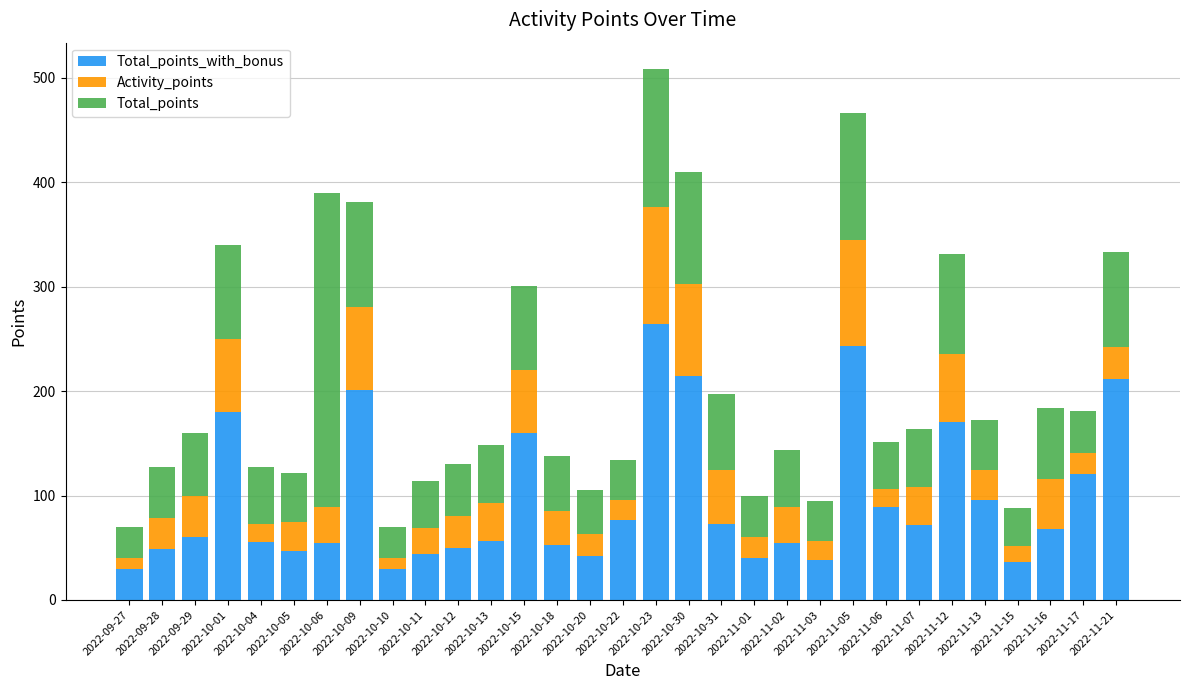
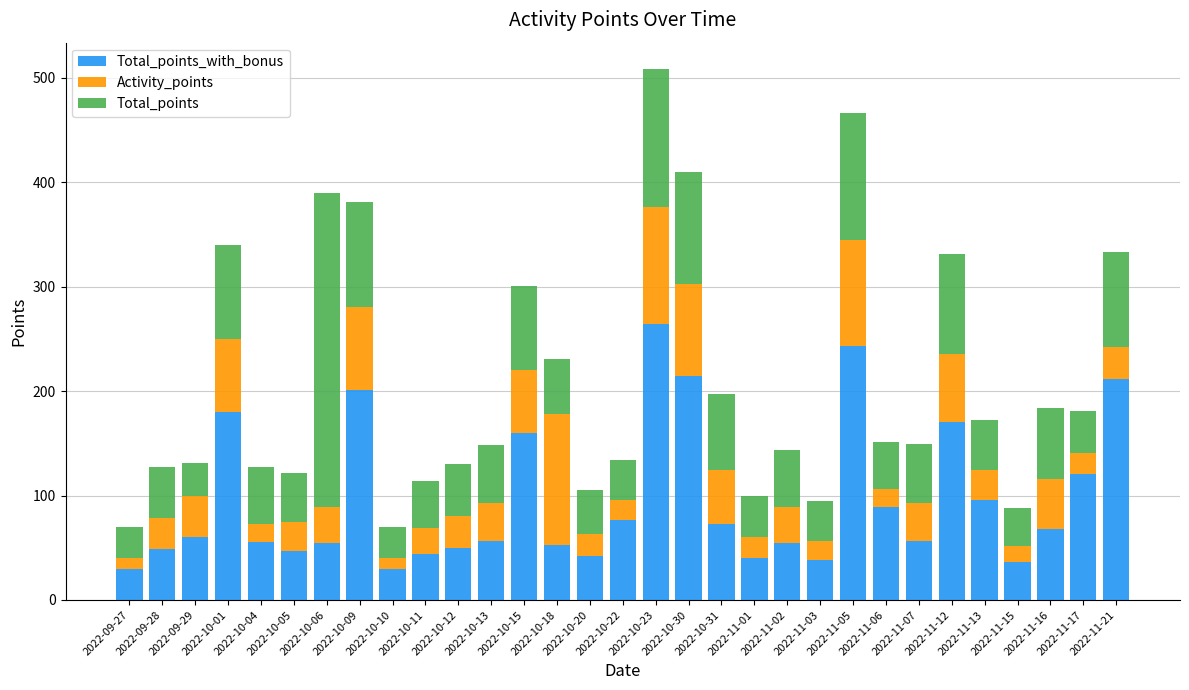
  {
    "Total_points_with_bonus": {
      "2022-09-27": 30,
      "2022-09-28": 49,
      "2022-09-29": 60,
      "2022-10-01": 180,
      "2022-10-04": 55,
      "2022-10-05": 47,
      "2022-10-06": 54,
      "2022-10-09": 201,
      "2022-10-10": 30,
      "2022-10-11": 45,
      "2022-10-12": 50,
      "2022-10-13": 56,
      "2022-10-15": 160,
      "2022-10-18": 53,
      "2022-10-20": 42,
      "2022-10-22": 77,
      "2022-10-23": 264,
      "2022-10-30": 215,
      "2022-10-31": 72,
      "2022-11-01": 40,
      "2022-11-02": 54,
      "2022-11-03": 38,
      "2022-11-05": 243,
      "2022-11-06": 89,
-     "2022-11-07": 72,
+     "2022-11-07": 56,
      "2022-11-12": 170,
      "2022-11-13": 96,
      "2022-11-15": 36,
      "2022-11-16": 68,
      "2022-11-17": 120,
      "2022-11-21": 212
    },
    "Activity_points": {
      "2022-09-27": 10,
      "2022-09-28": 29,
      "2022-09-29": 40,
      "2022-10-01": 70,
      "2022-10-04": 17,
      "2022-10-05": 27,
      "2022-10-06": 34,
      "2022-10-09": 80,
      "2022-10-10": 10,
      "2022-10-11": 25,
      "2022-10-12": 30,
      "2022-10-13": 36,
      "2022-10-15": 60,
-     "2022-10-18": 33,
+     "2022-10-18": 126,
      "2022-10-20": 22,
      "2022-10-22": 19,
      "2022-10-23": 112,
      "2022-10-30": 87,
      "2022-10-31": 52,
      "2022-11-01": 20,
      "2022-11-02": 34,
      "2022-11-03": 18,
      "2022-11-05": 102,
      "2022-11-06": 17,
      "2022-11-07": 36,
      "2022-11-12": 65,
      "2022-11-13": 28,
      "2022-11-15": 16,
      "2022-11-16": 48,
      "2022-11-17": 20,
      "2022-11-21": 31
    },
    "Total_points": {
      "2022-09-27": 30,
      "2022-09-28": 49,
-     "2022-09-29": 60,
+     "2022-09-29": 31,
      "2022-10-01": 90,
      "2022-10-04": 55,
      "2022-10-05": 47,
      "2022-10-06": 301,
      "2022-10-09": 100,
      "2022-10-10": 30,
      "2022-10-11": 45,
      "2022-10-12": 50,
      "2022-10-13": 56,
      "2022-10-15": 80,
      "2022-10-18": 53,
      "2022-10-20": 42,
      "2022-10-22": 39,
      "2022-10-23": 132,
      "2022-10-30": 107,
      "2022-10-31": 72,
      "2022-11-01": 40,
      "2022-11-02": 54,
      "2022-11-03": 38,
      "2022-11-05": 122,
      "2022-11-06": 45,
      "2022-11-07": 56,
      "2022-11-12": 96,
      "2022-11-13": 48,
      "2022-11-15": 36,
      "2022-11-16": 68,
      "2022-11-17": 40,
      "2022-11-21": 92
    }
  }
